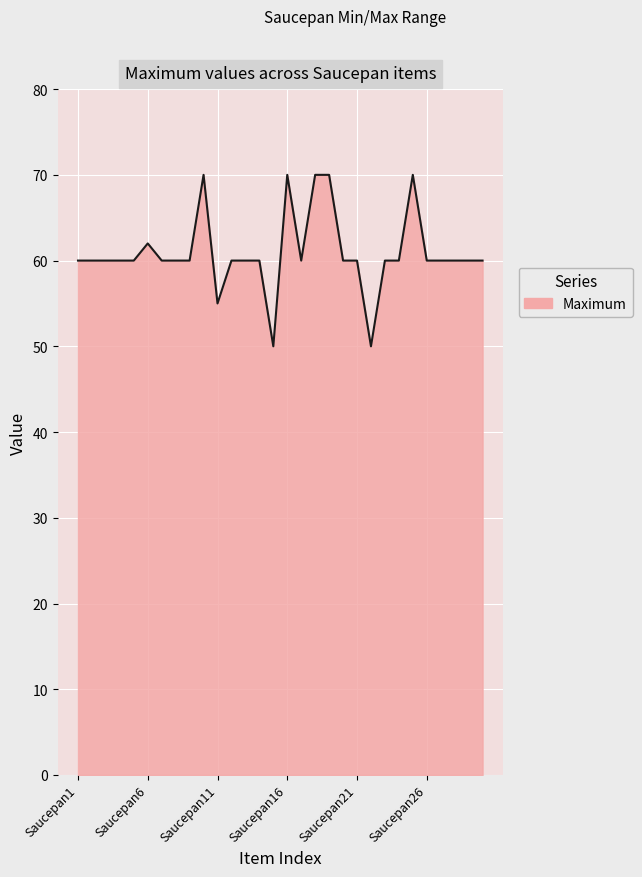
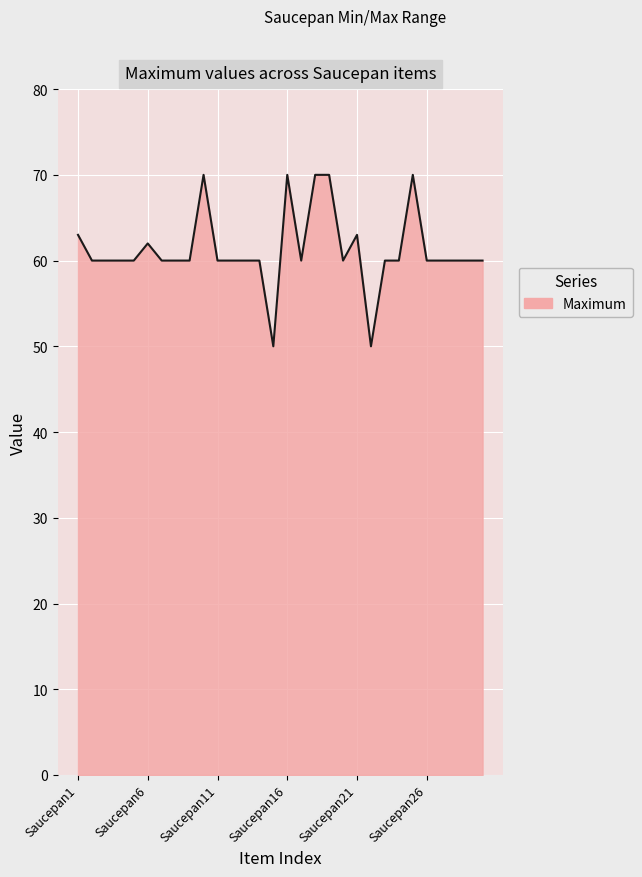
  {
-   "Saucepan1": 60,
+   "Saucepan1": 63,
    "Saucepan6": 62,
-   "Saucepan11": 55,
+   "Saucepan11": 60,
    "Saucepan16": 70,
-   "Saucepan21": 60,
+   "Saucepan21": 63,
    "Saucepan26": 60
  }
